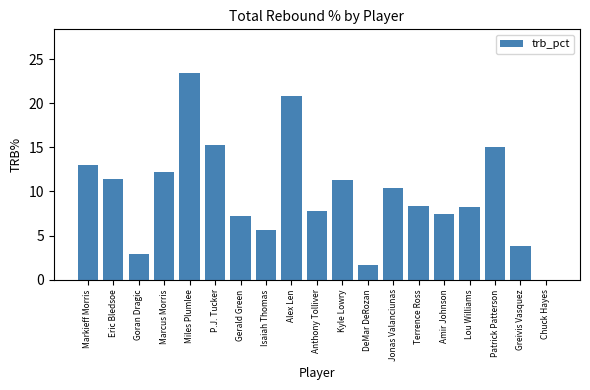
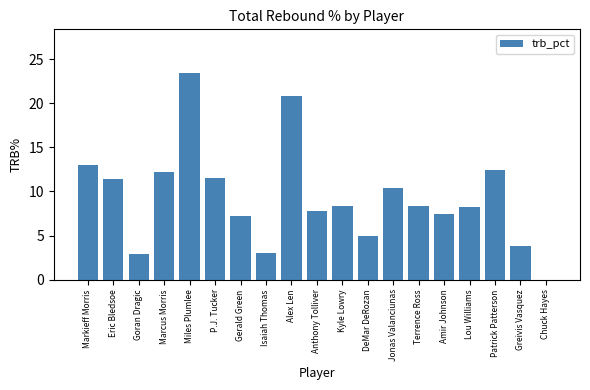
  {
    "Markieff Morris": 13,
    "Eric Bledsoe": 11,
    "Goran Dragic": 3,
    "Marcus Morris": 12,
    "Miles Plumlee": 23,
-   "P.J. Tucker": 15,
+   "P.J. Tucker": 12,
    "Gerald Green": 7,
-   "Isaiah Thomas": 6,
+   "Isaiah Thomas": 3,
    "Alex Len": 21,
    "Anthony Tolliver": 8,
-   "Kyle Lowry": 11,
-   "DeMar DeRozan": 2,
+   "Kyle Lowry": 8,
+   "DeMar DeRozan": 5,
    "Jonas Valanciunas": 10,
    "Terrence Ross": 8,
    "Amir Johnson": 7,
    "Lou Williams": 8,
-   "Patrick Patterson": 15,
+   "Patrick Patterson": 12,
    "Greivis Vasquez": 4,
    "Chuck Hayes": 0
  }
